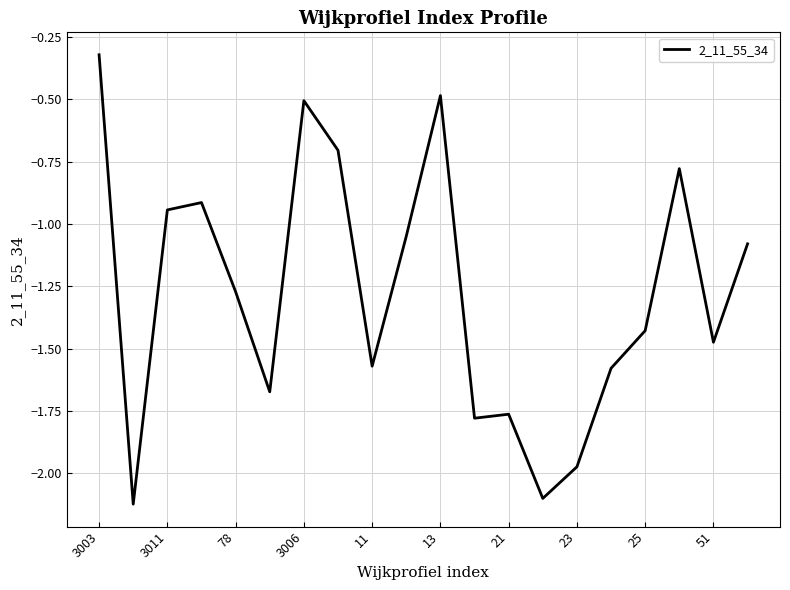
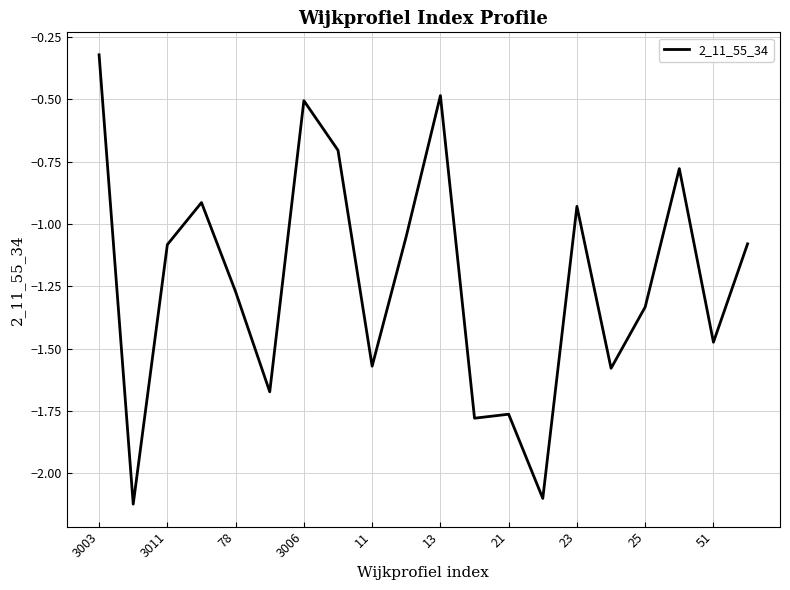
  {
    "3003": -0.32,
-   "3011": -0.94,
+   "3011": -1.08,
    "78": -1.27,
    "3006": -0.51,
    "21": -1.76,
-   "23": -1.97,
-   "25": -1.43,
+   "23": -0.93,
+   "25": -1.33,
    "51": -1.47
  }
